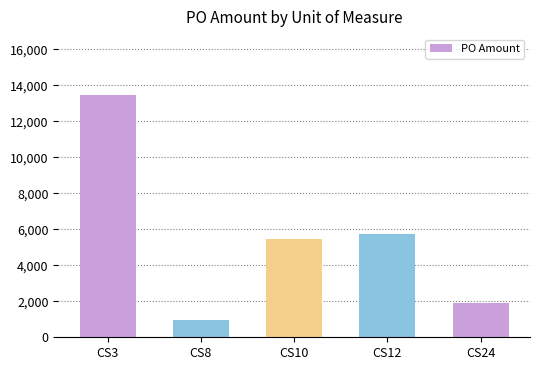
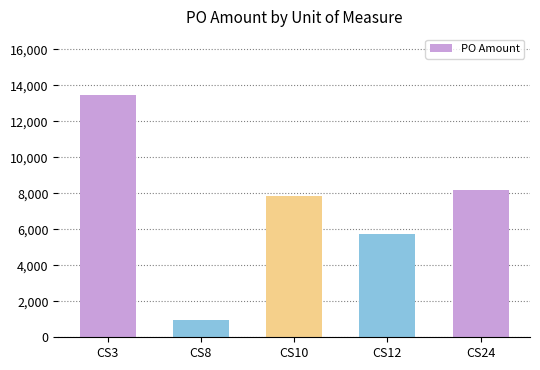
  {
    "CS3": "13,500",
    "CS8": "1,000",
-   "CS10": "5,400",
+   "CS10": "7,800",
    "CS12": "5,700",
-   "CS24": "1,900"
+   "CS24": "8,200"
  }
